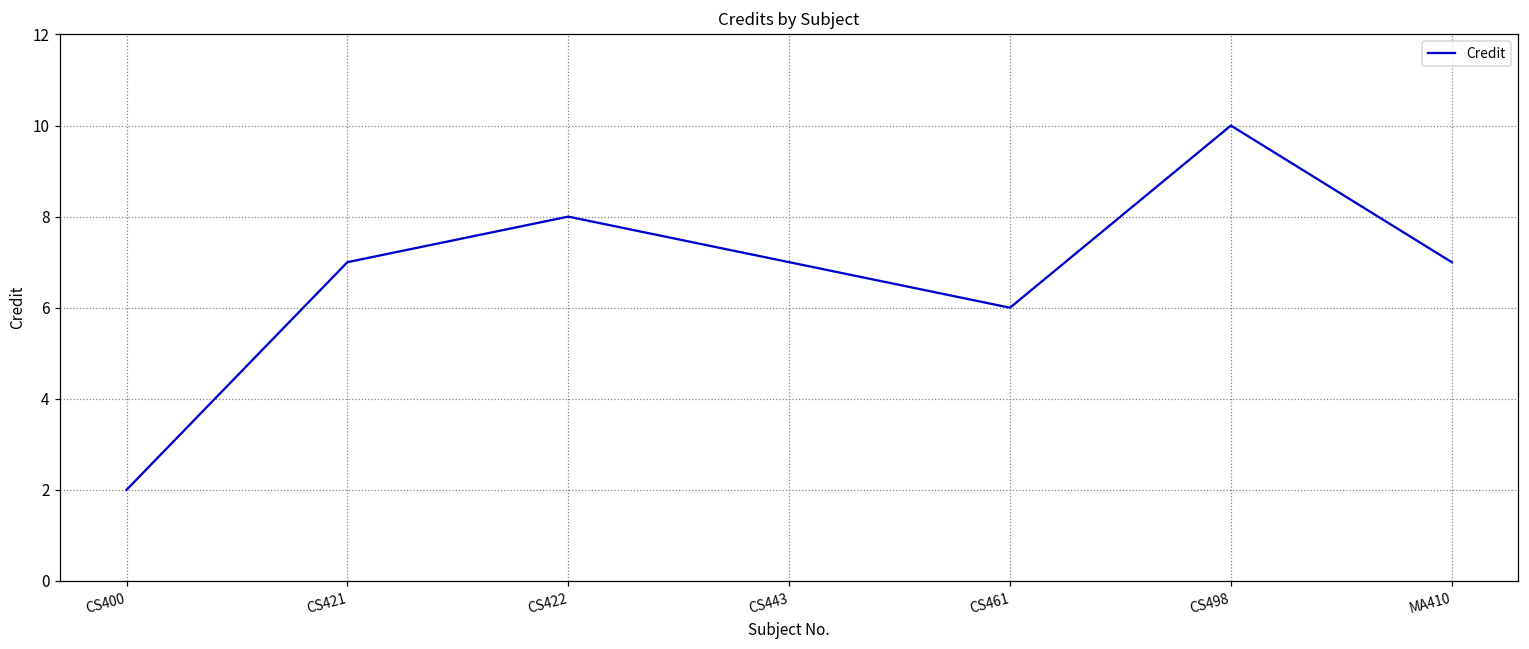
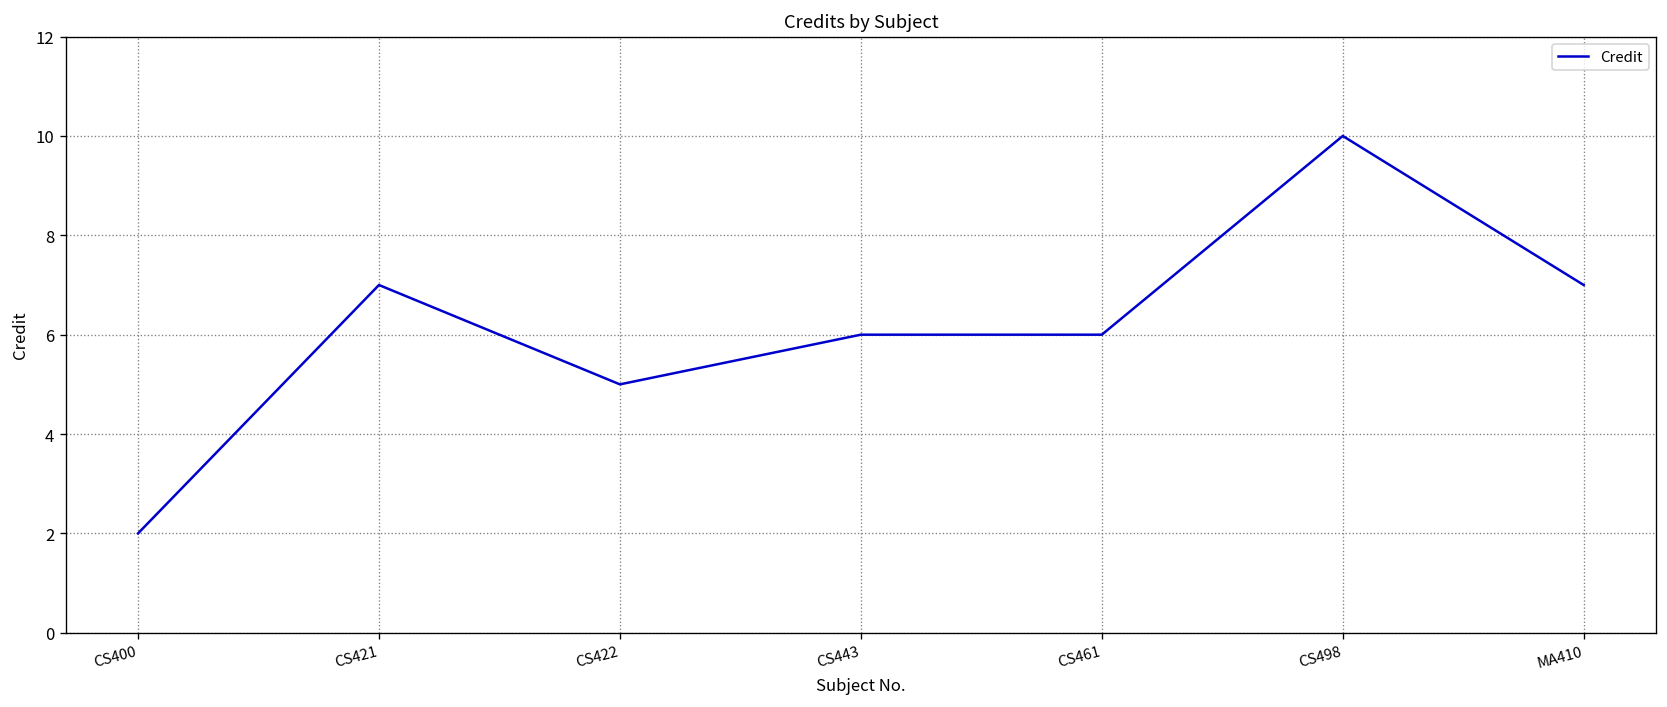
  {
    "CS400": 2,
    "CS421": 7,
-   "CS422": 8,
-   "CS443": 7,
+   "CS422": 5,
+   "CS443": 6,
    "CS461": 6,
    "CS498": 10,
    "MA410": 7
  }
